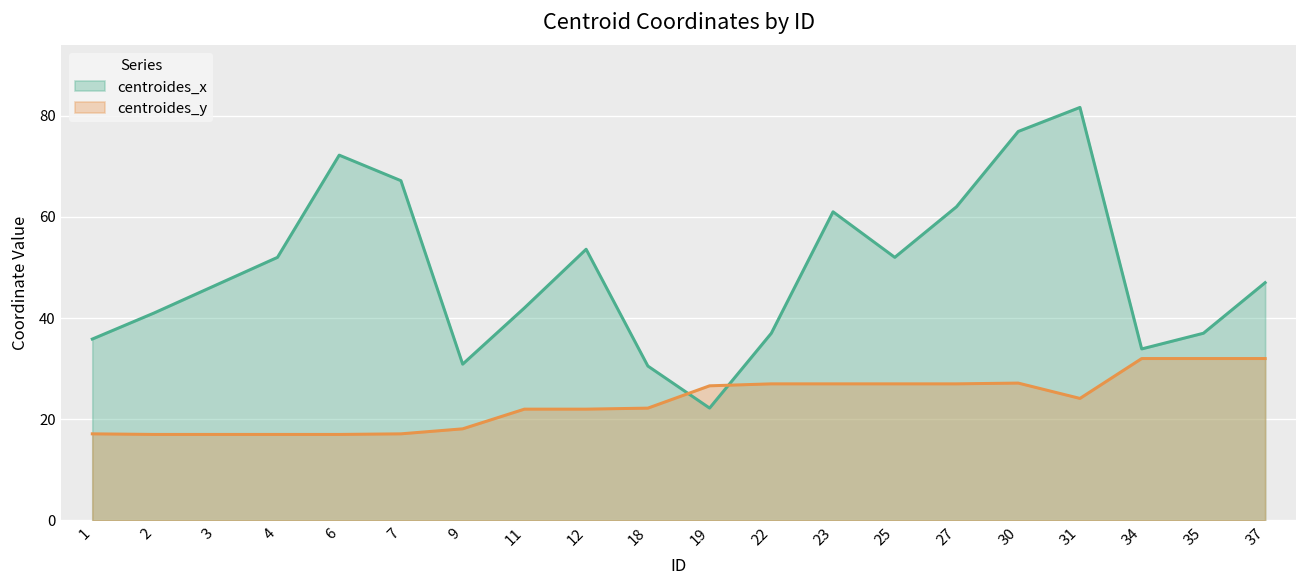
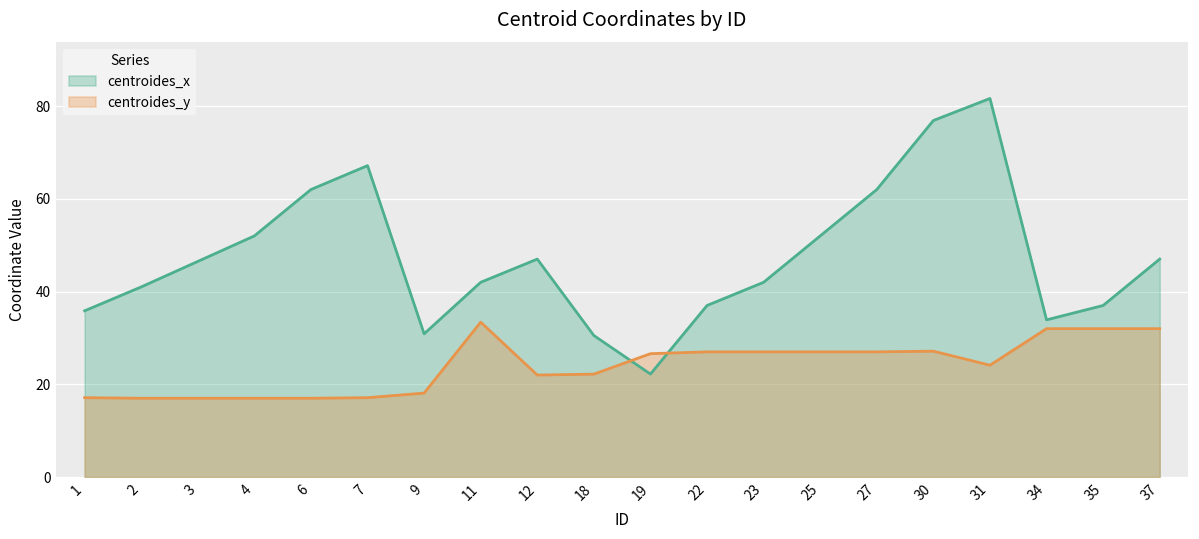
  {
    "centroides_x": {
      "1": 36,
      "2": 41,
      "3": 47,
      "4": 52,
-     "6": 72,
+     "6": 62,
      "7": 67,
      "9": 31,
      "11": 42,
-     "12": 54,
+     "12": 47,
      "18": 31,
      "19": 22,
      "22": 37,
-     "23": 61,
+     "23": 42,
      "25": 52,
      "27": 62,
      "30": 77,
      "31": 82,
      "34": 34,
      "35": 37,
      "37": 47
    },
    "centroides_y": {
      "1": 17,
      "2": 17,
      "3": 17,
      "4": 17,
      "6": 17,
      "7": 17,
      "9": 18,
-     "11": 22,
+     "11": 33,
      "12": 22,
      "18": 22,
      "19": 27,
      "22": 27,
      "23": 27,
      "25": 27,
      "27": 27,
      "30": 27,
      "31": 24,
      "34": 32,
      "35": 32,
      "37": 32
    }
  }
